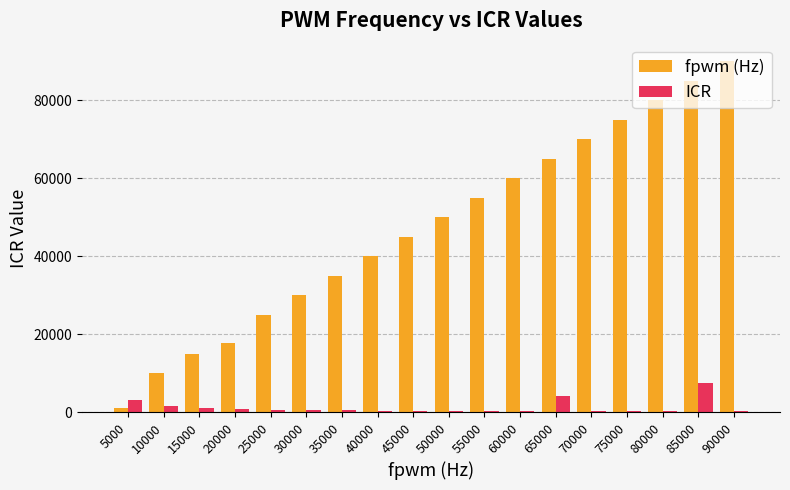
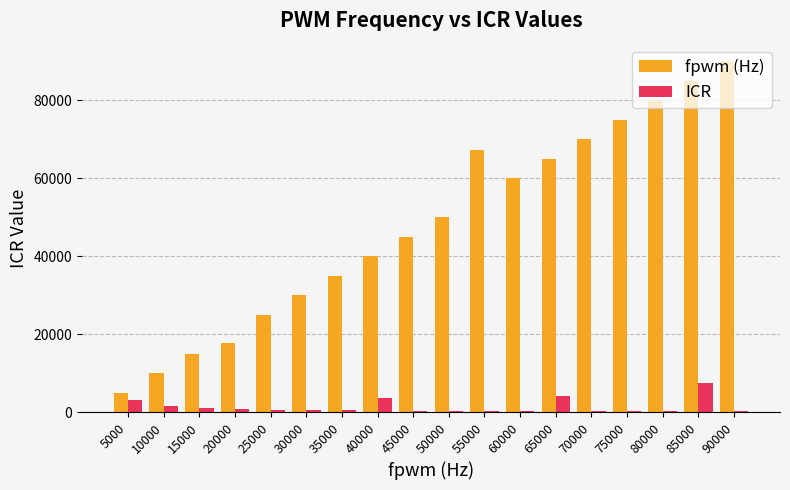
  {
    "fpwm (Hz)": {
-     "5000": 1000,
+     "5000": 5000,
      "10000": 10000,
      "15000": 15000,
      "20000": 18000,
      "25000": 25000,
      "30000": 30000,
      "35000": 35000,
      "40000": 40000,
      "45000": 45000,
      "50000": 50000,
-     "55000": 55000,
+     "55000": 67000,
      "60000": 60000,
      "65000": 65000,
      "70000": 70000,
      "75000": 75000
    },
    "ICR": {
      "5000": 3000,
      "10000": 2000,
      "15000": 1000,
      "20000": 1000,
-     "40000": 0,
+     "40000": 4000,
      "65000": 4000,
      "85000": 7000
    }
  }
